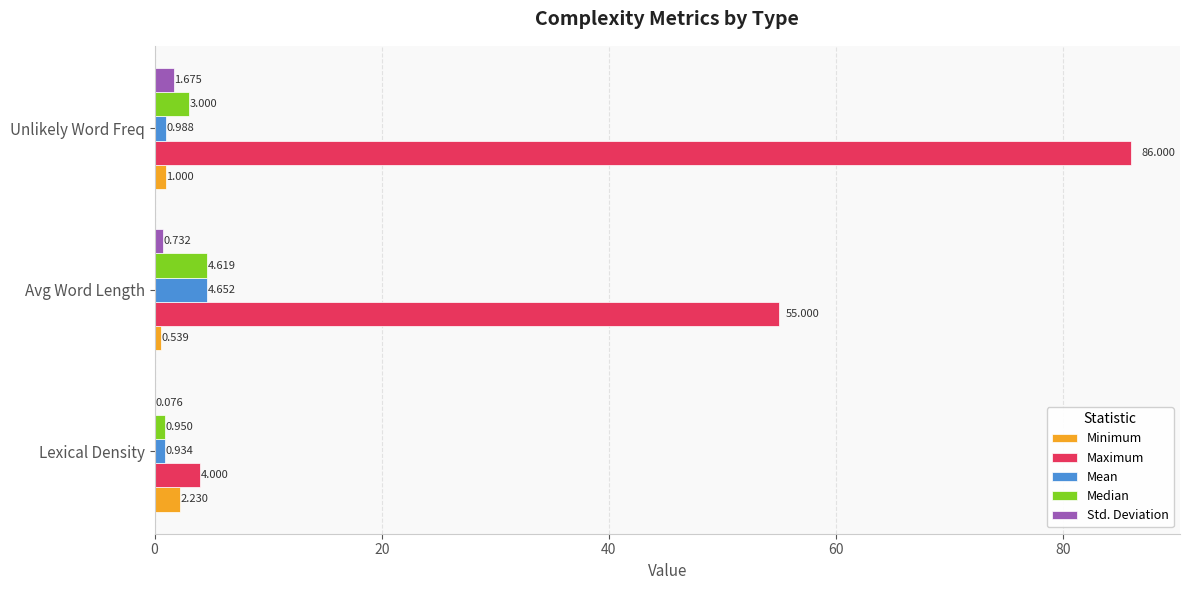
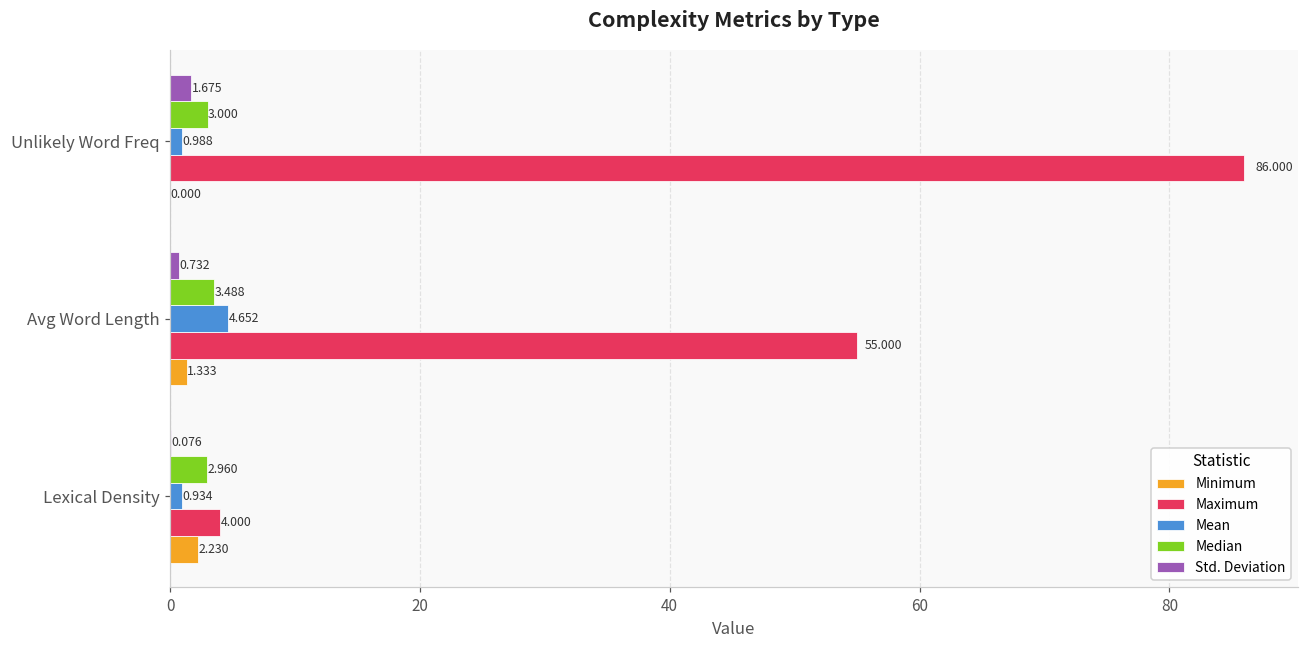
  {
    "Minimum": {
-     "Unlikely Word Freq": 1.000,
-     "Avg Word Length": 0.539,
+     "Unlikely Word Freq": 0.000,
+     "Avg Word Length": 1.333,
      "Lexical Density": 2.230
    },
    "Maximum": {
      "Unlikely Word Freq": 86.000,
      "Avg Word Length": 55.000,
      "Lexical Density": 4.000
    },
    "Mean": {
      "Unlikely Word Freq": 0.988,
      "Avg Word Length": 4.652,
      "Lexical Density": 0.934
    },
    "Median": {
      "Unlikely Word Freq": 3.000,
-     "Avg Word Length": 4.619,
-     "Lexical Density": 0.950
+     "Avg Word Length": 3.488,
+     "Lexical Density": 2.960
    },
    "Std. Deviation": {
      "Unlikely Word Freq": 1.675,
      "Avg Word Length": 0.732,
      "Lexical Density": 0.076
    }
  }
